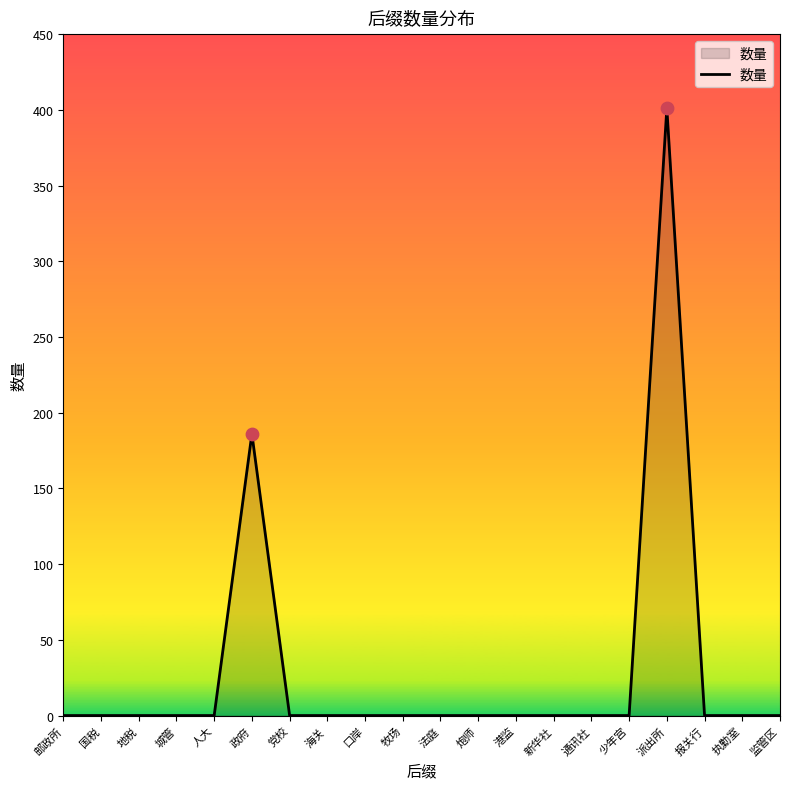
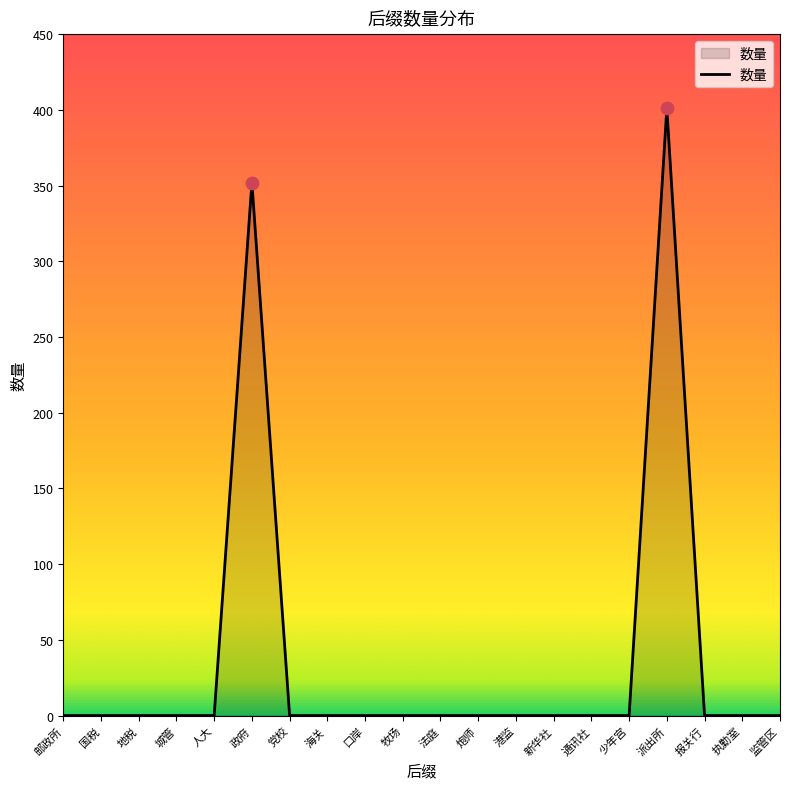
  {
    "数量": {
      "邮政所": 0,
      "国税": 0,
      "地税": 0,
      "城管": 0,
      "人大": 0,
-     "政府": 186,
+     "政府": 352,
      "党校": 0,
      "海关": 0,
      "口岸": 0,
      "牧场": 0,
      "法庭": 0,
      "炮师": 0,
      "港监": 0,
      "新华社": 0,
      "通讯社": 0,
      "少年宫": 0,
      "报关行": 0,
      "执勤室": 0,
      "监管区": 0
    }
  }
